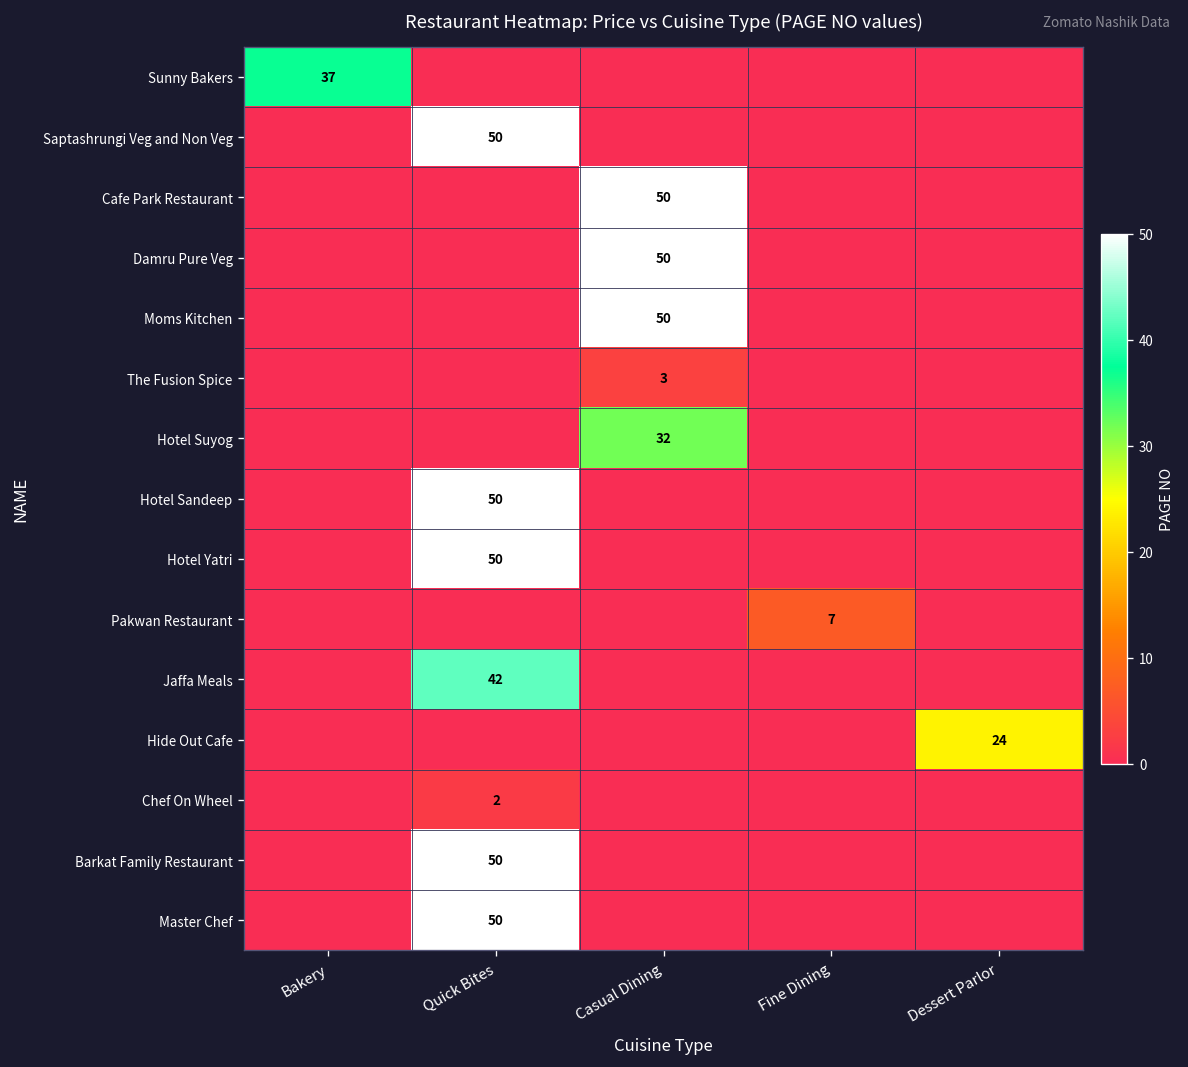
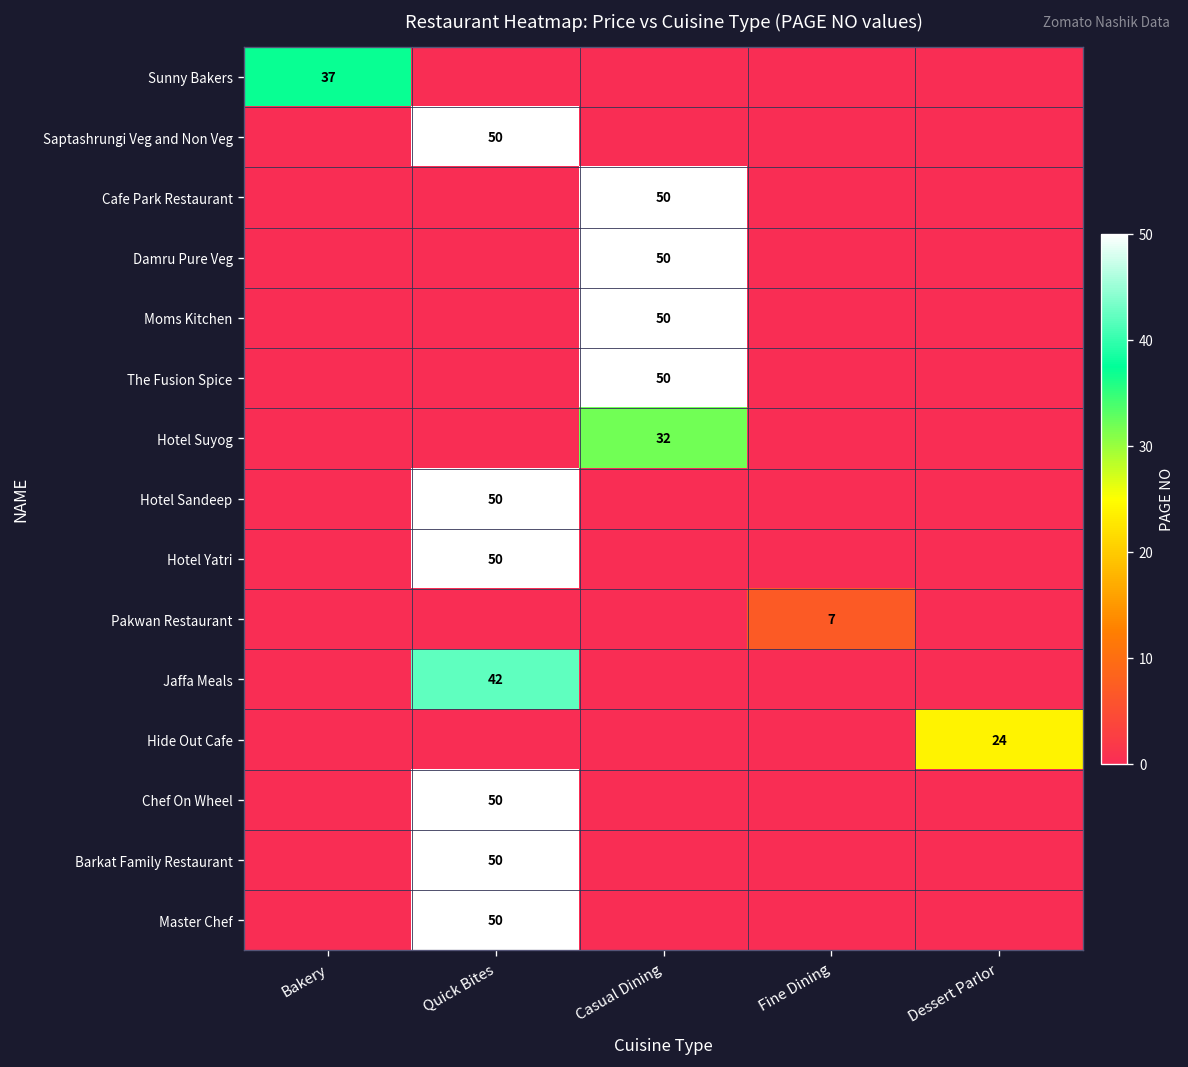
  {
    "Sunny Bakers": {
      "Bakery": 37
    },
    "Saptashrungi Veg and Non Veg": {
      "Quick Bites": 50
    },
    "Cafe Park Restaurant": {
      "Casual Dining": 50
    },
    "Damru Pure Veg": {
      "Casual Dining": 50
    },
    "Moms Kitchen": {
      "Casual Dining": 50
    },
    "The Fusion Spice": {
-     "Casual Dining": 3
+     "Casual Dining": 50
    },
    "Hotel Suyog": {
      "Casual Dining": 32
    },
    "Hotel Sandeep": {
      "Quick Bites": 50
    },
    "Hotel Yatri": {
      "Quick Bites": 50
    },
    "Pakwan Restaurant": {
      "Fine Dining": 7
    },
    "Jaffa Meals": {
      "Quick Bites": 42
    },
    "Hide Out Cafe": {
      "Dessert Parlor": 24
    },
    "Chef On Wheel": {
-     "Quick Bites": 2
+     "Quick Bites": 50
    },
    "Barkat Family Restaurant": {
      "Quick Bites": 50
    },
    "Master Chef": {
      "Quick Bites": 50
    }
  }
